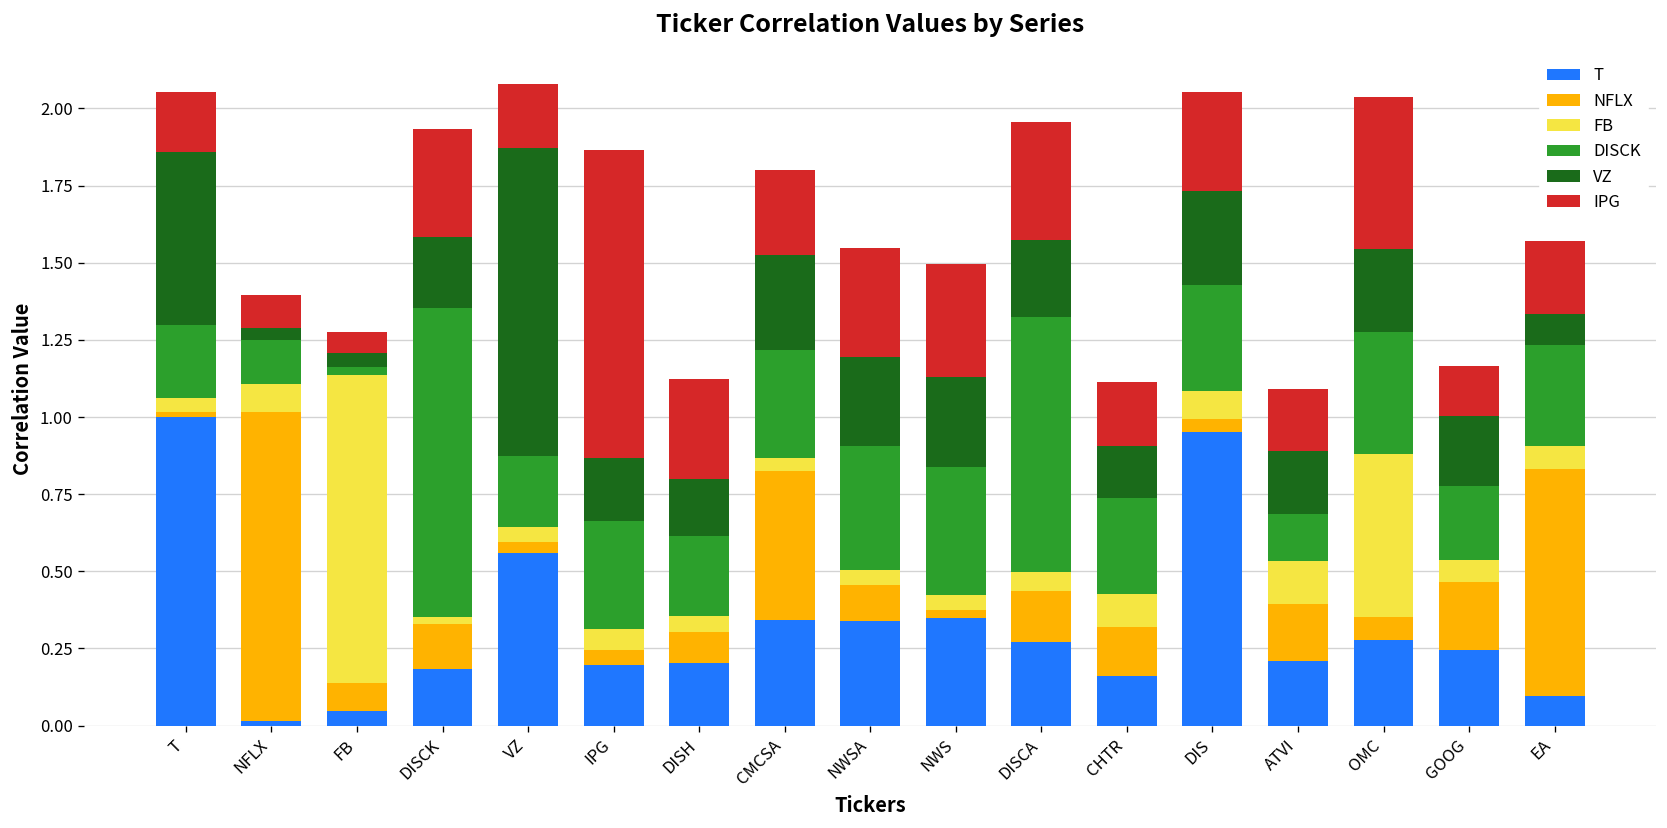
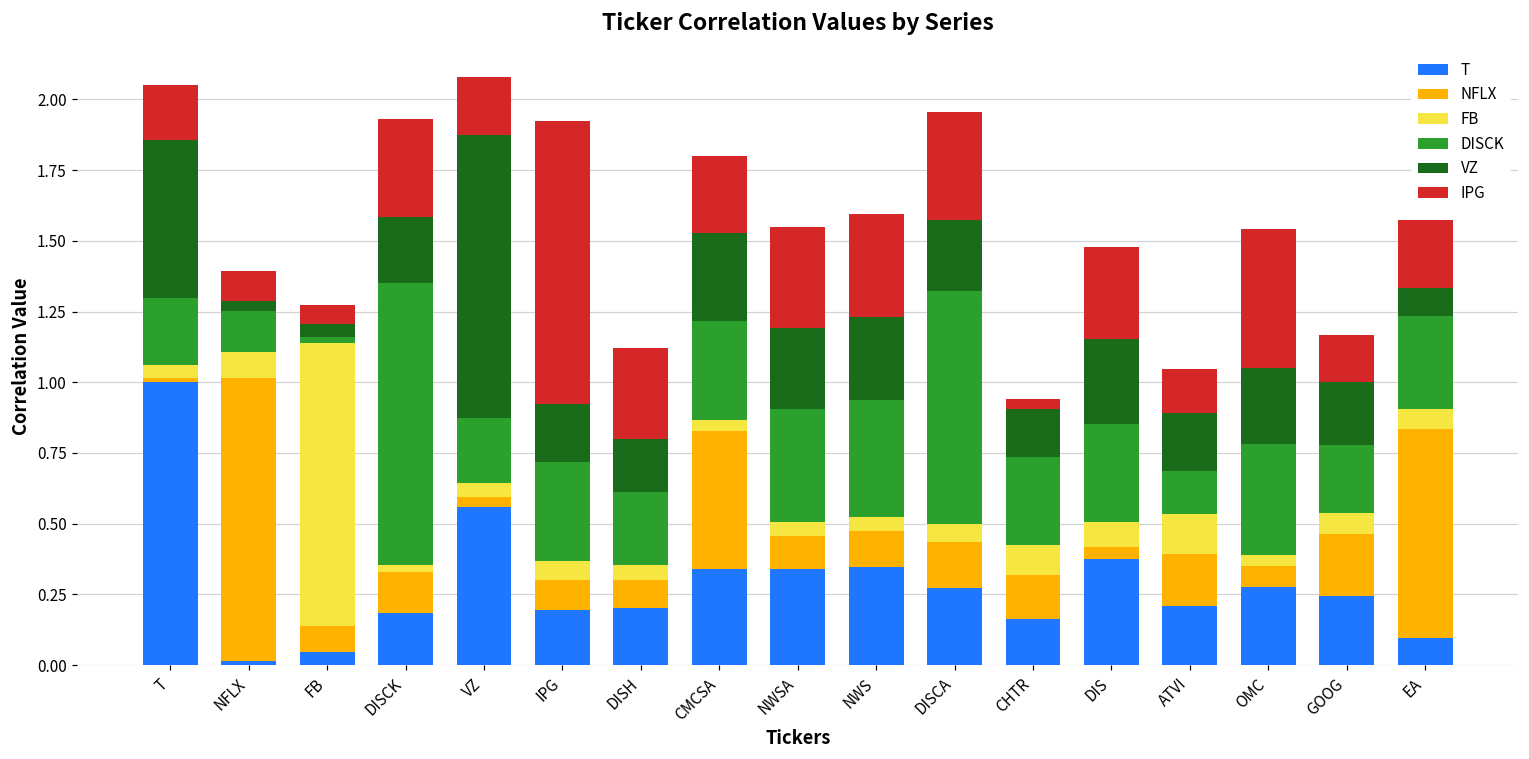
  {
    "T": {
      "T": 1.00,
      "NFLX": 0.01,
      "FB": 0.05,
      "DISCK": 0.18,
      "VZ": 0.56,
      "IPG": 0.19,
      "DISH": 0.20,
      "CMCSA": 0.34,
      "NWSA": 0.34,
      "NWS": 0.35,
      "DISCA": 0.27,
      "CHTR": 0.16,
-     "DIS": 0.95,
+     "DIS": 0.37,
      "ATVI": 0.21,
      "OMC": 0.28,
      "GOOG": 0.24,
      "EA": 0.10
    },
    "NFLX": {
      "T": 0.01,
      "NFLX": 1.00,
      "FB": 0.09,
      "DISCK": 0.14,
      "VZ": 0.04,
-     "IPG": 0.05,
+     "IPG": 0.11,
      "DISH": 0.10,
      "CMCSA": 0.49,
      "NWSA": 0.12,
-     "NWS": 0.03,
+     "NWS": 0.13,
      "DISCA": 0.16,
      "CHTR": 0.16,
      "DIS": 0.04,
      "ATVI": 0.19,
      "OMC": 0.07,
      "GOOG": 0.22,
      "EA": 0.74
    },
    "FB": {
      "T": 0.05,
      "NFLX": 0.09,
      "FB": 1.00,
      "DISCK": 0.02,
      "VZ": 0.05,
      "IPG": 0.07,
      "DISH": 0.05,
      "CMCSA": 0.04,
      "NWSA": 0.05,
      "NWS": 0.05,
      "DISCA": 0.06,
      "CHTR": 0.11,
      "DIS": 0.09,
      "ATVI": 0.14,
-     "OMC": 0.53,
+     "OMC": 0.04,
      "GOOG": 0.07,
      "EA": 0.07
    },
    "IPG": {
      "T": 0.19,
      "NFLX": 0.11,
      "FB": 0.07,
      "DISCK": 0.35,
      "VZ": 0.20,
      "IPG": 1.00,
      "DISH": 0.32,
      "CMCSA": 0.27,
      "NWSA": 0.35,
      "NWS": 0.36,
      "DISCA": 0.38,
-     "CHTR": 0.21,
+     "CHTR": 0.04,
      "DIS": 0.32,
-     "ATVI": 0.20,
+     "ATVI": 0.16,
      "OMC": 0.49,
      "GOOG": 0.16,
      "EA": 0.24
    }
  }
